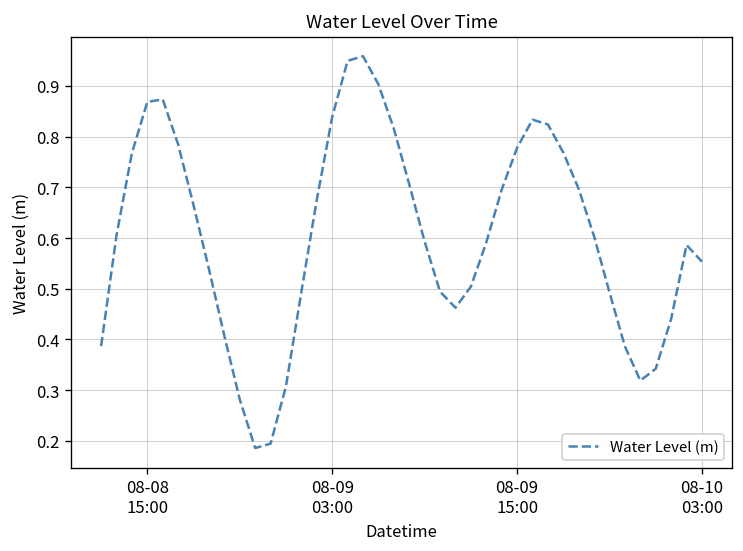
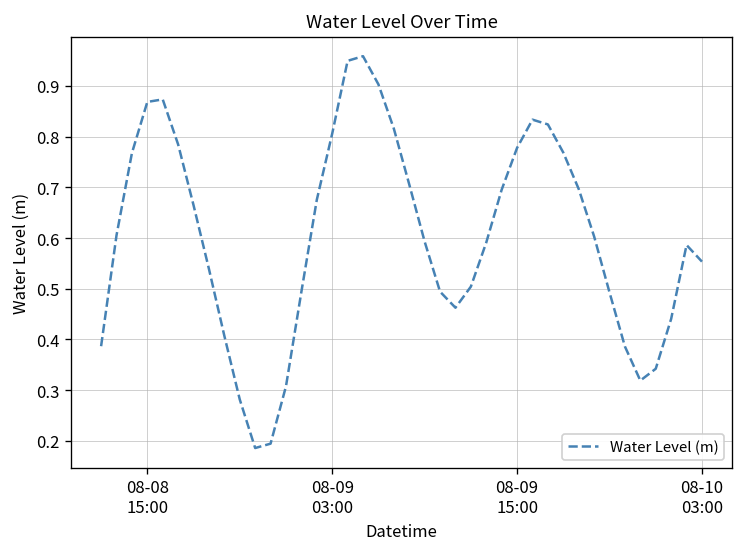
  {
    "08-08 15:00": 0.87,
-   "08-09 03:00": 0.84,
+   "08-09 03:00": 0.81,
    "08-09 15:00": 0.78,
    "08-10 03:00": 0.55
  }
